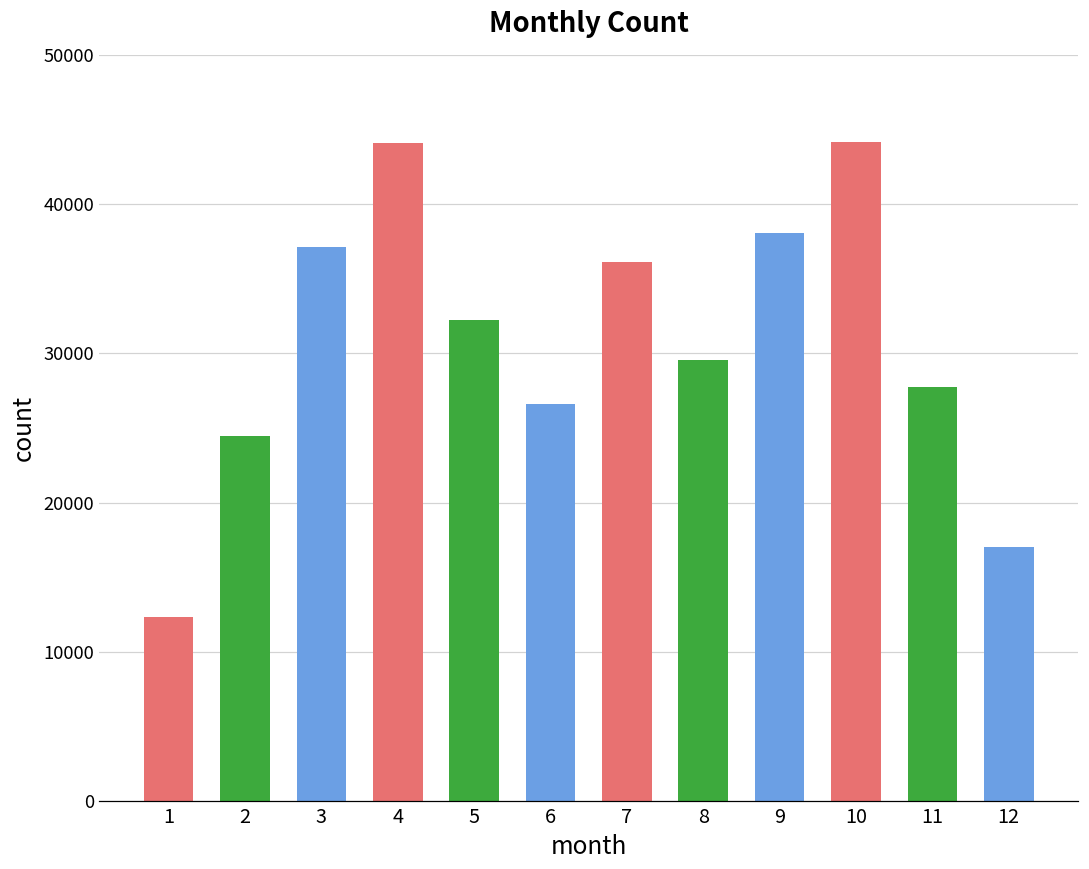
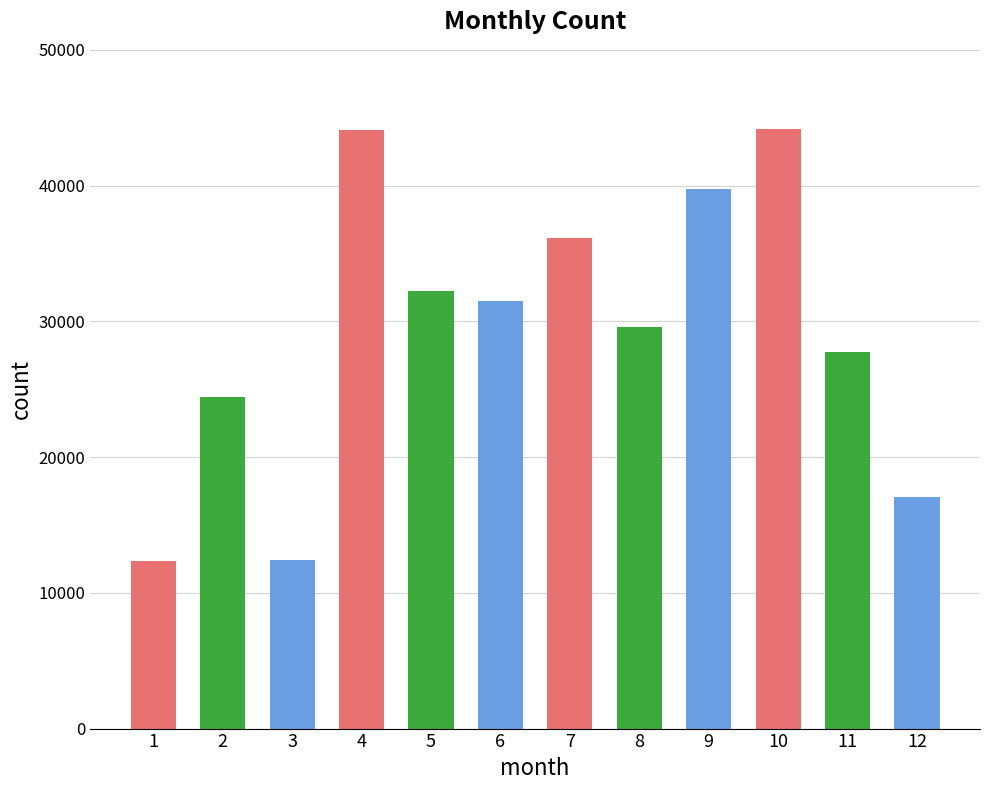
  {
    "1": 12300,
    "2": 24400,
-   "3": 37100,
+   "3": 12400,
    "4": 44100,
    "5": 32200,
-   "6": 26600,
+   "6": 31500,
    "7": 36100,
    "8": 29600,
-   "9": 38100,
+   "9": 39800,
    "10": 44200,
    "11": 27700,
    "12": 17100
  }
